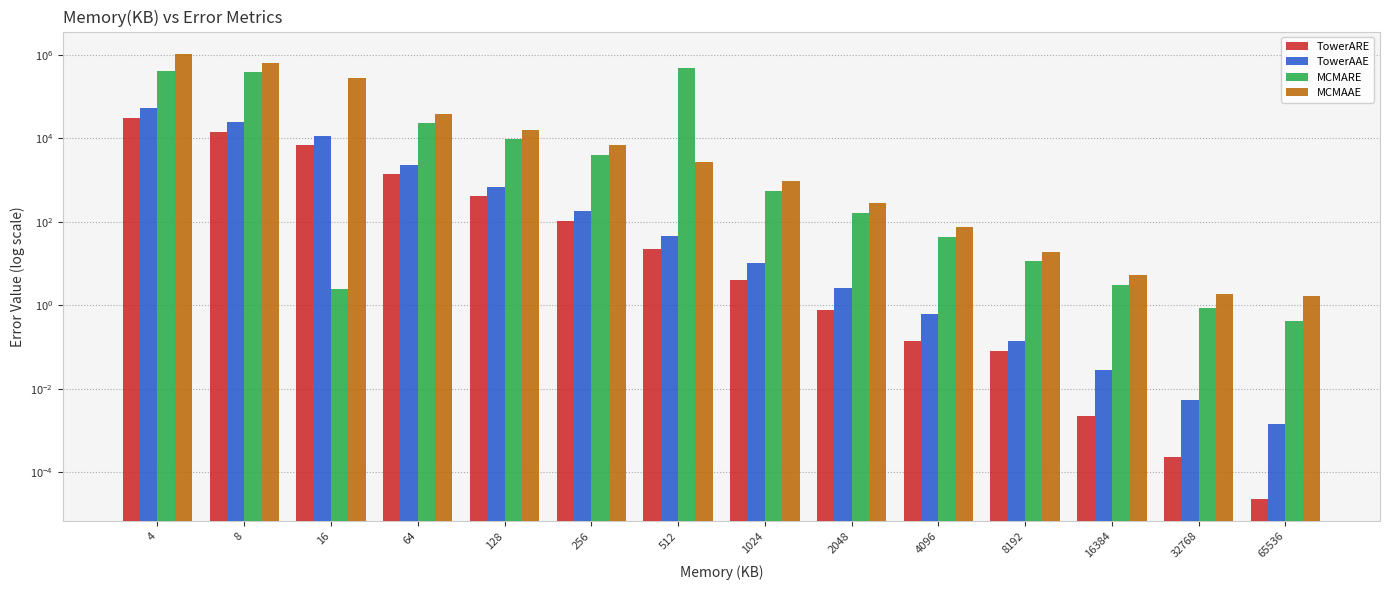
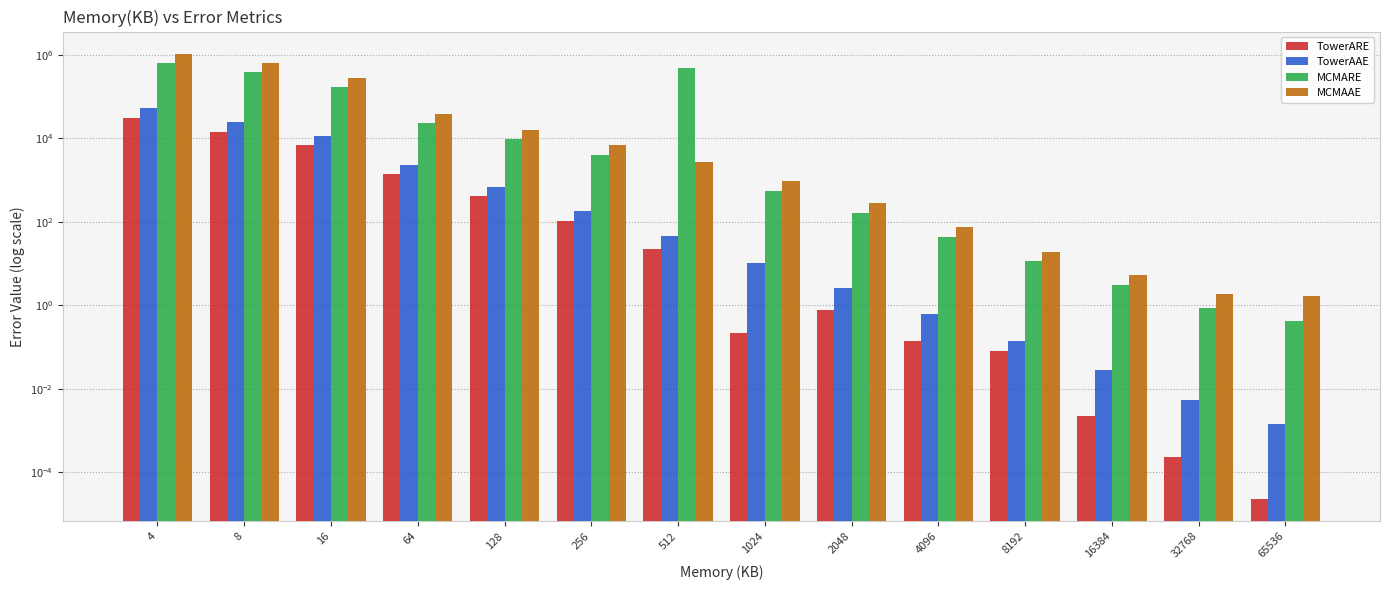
  {
    "TowerARE": {
      "4": 30000,
      "8": 14000,
      "16": 7000,
      "64": 1400,
      "128": 400,
      "256": 100,
      "512": 20,
-     "1024": 4,
+     "1024": 0.2,
      "2048": 0.8,
      "4096": 0.14,
      "8192": 0.08,
      "16384": 0.002,
      "32768": 0.0002,
      "65536": 0.00002
    },
    "TowerAAE": {
      "4": 50000,
      "8": 20000,
      "16": 11000,
      "64": 2000,
      "128": 700,
      "256": 200,
      "512": 50,
      "1024": 10,
      "2048": 3,
      "4096": 0.6,
      "8192": 0.14,
      "16384": 0.03,
      "32768": 0.005,
      "65536": 0.0014
    },
    "MCMARE": {
-     "4": 400000,
+     "4": 600000,
      "8": 400000,
-     "16": 2,
+     "16": 170000,
      "64": 20000,
      "128": 9000,
      "256": 4000,
      "512": 500000,
      "1024": 500,
      "2048": 160,
      "4096": 40,
      "8192": 12,
      "16384": 3,
      "32768": 0.9,
      "65536": 0.4
    },
    "MCMAAE": {
      "4": 1000000,
      "8": 600000,
      "16": 300000,
      "64": 40000,
      "128": 16000,
      "256": 7000,
      "512": 3000,
      "1024": 900,
      "2048": 300,
      "4096": 70,
      "8192": 20,
      "16384": 5,
      "32768": 1.8,
      "65536": 1.7
    }
  }
